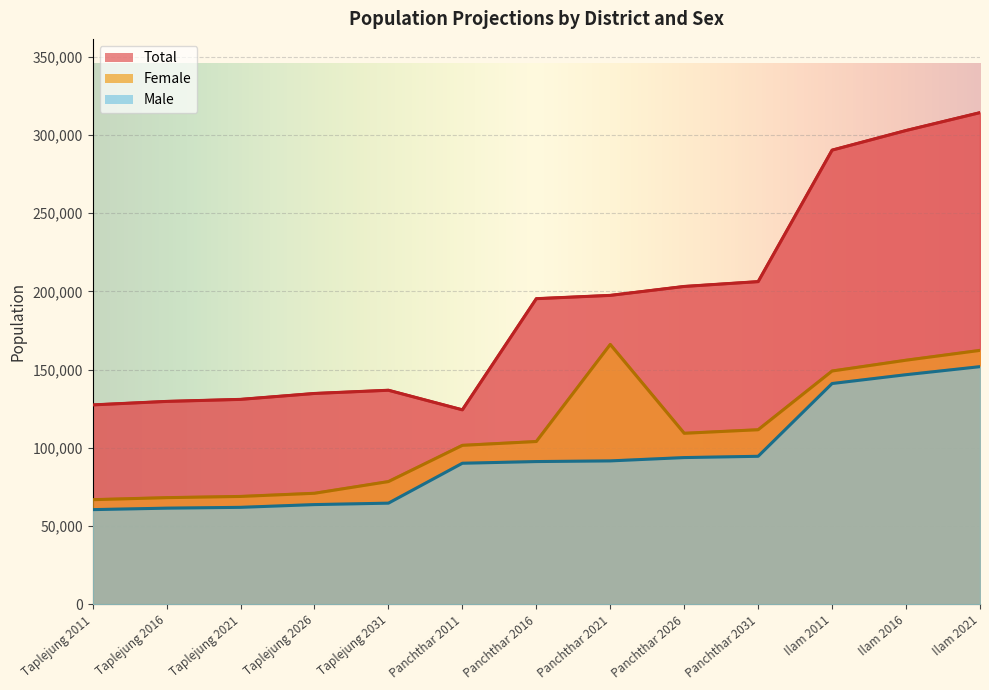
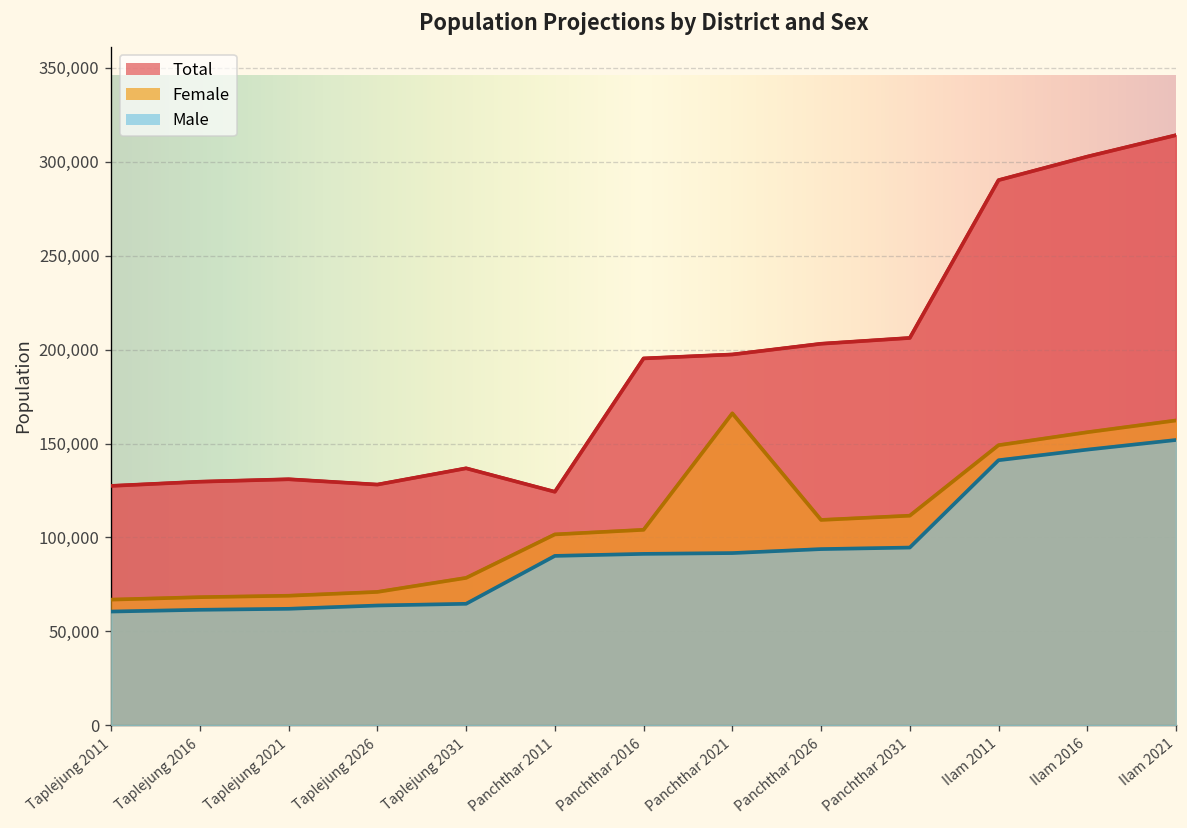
  {
    "Total": {
      "Taplejung 2011": "127,000",
      "Taplejung 2016": "130,000",
      "Taplejung 2021": "131,000",
-     "Taplejung 2026": "135,000",
+     "Taplejung 2026": "128,000",
      "Taplejung 2031": "137,000",
      "Panchthar 2011": "124,000",
      "Panchthar 2016": "195,000",
      "Panchthar 2021": "197,000",
      "Panchthar 2026": "203,000",
      "Panchthar 2031": "206,000",
      "Ilam 2011": "290,000",
      "Ilam 2016": "303,000",
      "Ilam 2021": "314,000"
    },
    "Female": {
      "Taplejung 2011": "67,000",
      "Taplejung 2016": "68,000",
      "Taplejung 2021": "69,000",
      "Taplejung 2026": "71,000",
      "Taplejung 2031": "78,000",
      "Panchthar 2011": "102,000",
      "Panchthar 2016": "104,000",
      "Panchthar 2021": "166,000",
      "Panchthar 2026": "109,000",
      "Panchthar 2031": "112,000",
      "Ilam 2011": "149,000",
      "Ilam 2016": "156,000",
      "Ilam 2021": "162,000"
    },
    "Male": {
      "Taplejung 2011": "61,000",
      "Taplejung 2016": "61,000",
      "Taplejung 2021": "62,000",
      "Taplejung 2026": "64,000",
      "Taplejung 2031": "65,000",
      "Panchthar 2011": "90,000",
      "Panchthar 2016": "91,000",
      "Panchthar 2021": "92,000",
      "Panchthar 2026": "94,000",
      "Panchthar 2031": "95,000",
      "Ilam 2011": "141,000",
      "Ilam 2016": "147,000",
      "Ilam 2021": "152,000"
    }
  }
